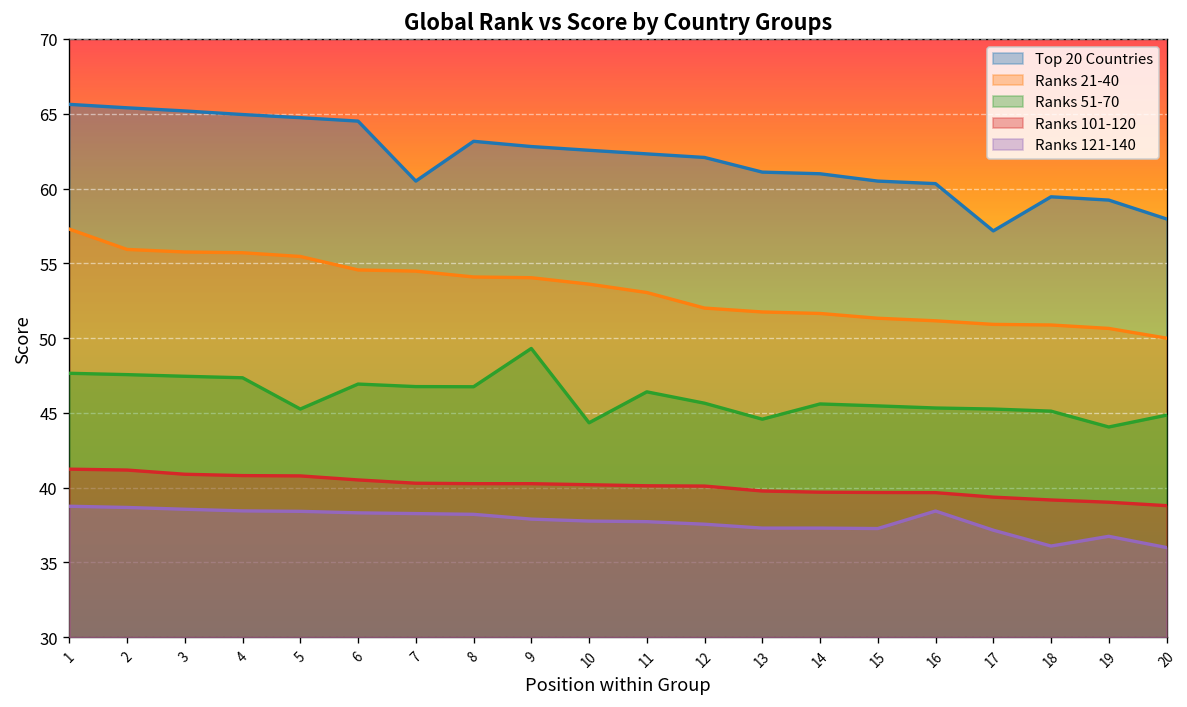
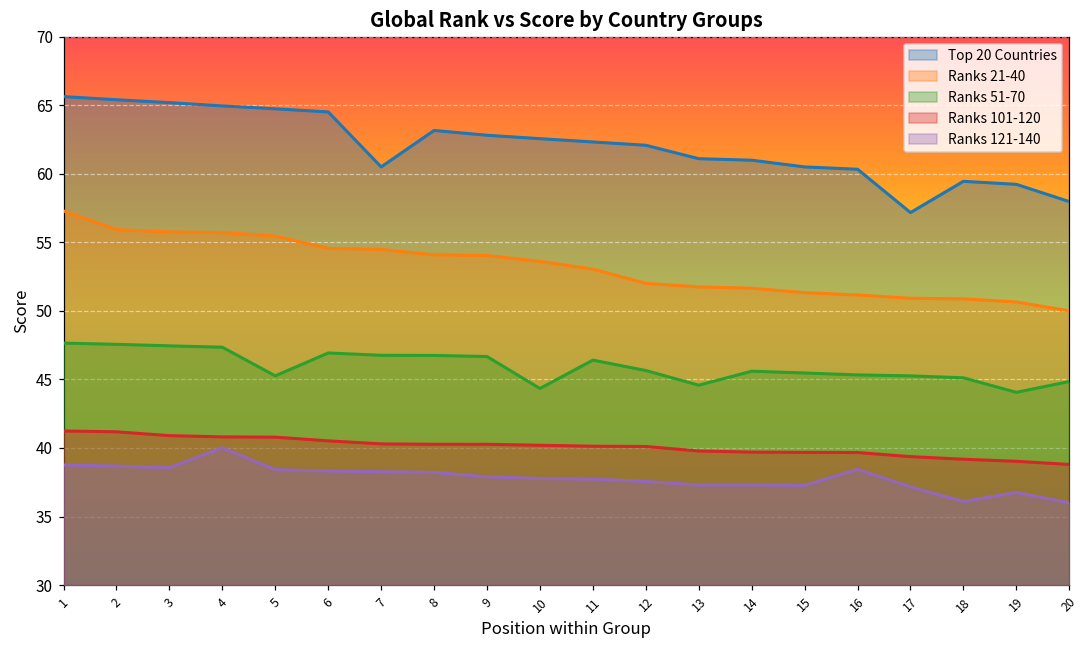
  {
    "Top 20 Countries": {
      "1": 65.6,
      "2": 65.4,
      "3": 65.2,
      "4": 65.0,
      "5": 64.7,
      "6": 64.5,
      "7": 60.5,
      "8": 63.2,
      "9": 62.8,
      "10": 62.6,
      "11": 62.3,
      "12": 62.1,
      "13": 61.1,
      "14": 61.0,
      "15": 60.5,
      "16": 60.3,
      "17": 57.2,
      "18": 59.5,
      "19": 59.2,
      "20": 58.0
    },
    "Ranks 51-70": {
      "1": 47.7,
      "2": 47.6,
      "3": 47.5,
      "4": 47.4,
      "5": 45.3,
      "6": 46.9,
      "7": 46.8,
      "8": 46.8,
-     "9": 49.3,
+     "9": 46.7,
      "10": 44.3,
      "11": 46.4,
      "12": 45.7,
      "13": 44.6,
      "14": 45.6,
      "15": 45.5,
      "16": 45.3,
      "17": 45.3,
      "18": 45.1,
      "19": 44.1,
      "20": 44.9
    },
    "Ranks 121-140": {
      "1": 38.8,
      "2": 38.7,
      "3": 38.6,
-     "4": 38.5,
+     "4": 40.0,
      "5": 38.4,
      "6": 38.3,
      "7": 38.3,
      "8": 38.2,
      "9": 37.9,
      "10": 37.8,
      "11": 37.7,
      "12": 37.6,
      "13": 37.3,
      "14": 37.3,
      "15": 37.3,
      "16": 38.4,
      "17": 37.2,
      "18": 36.1,
      "19": 36.8,
      "20": 36.0
    }
  }
